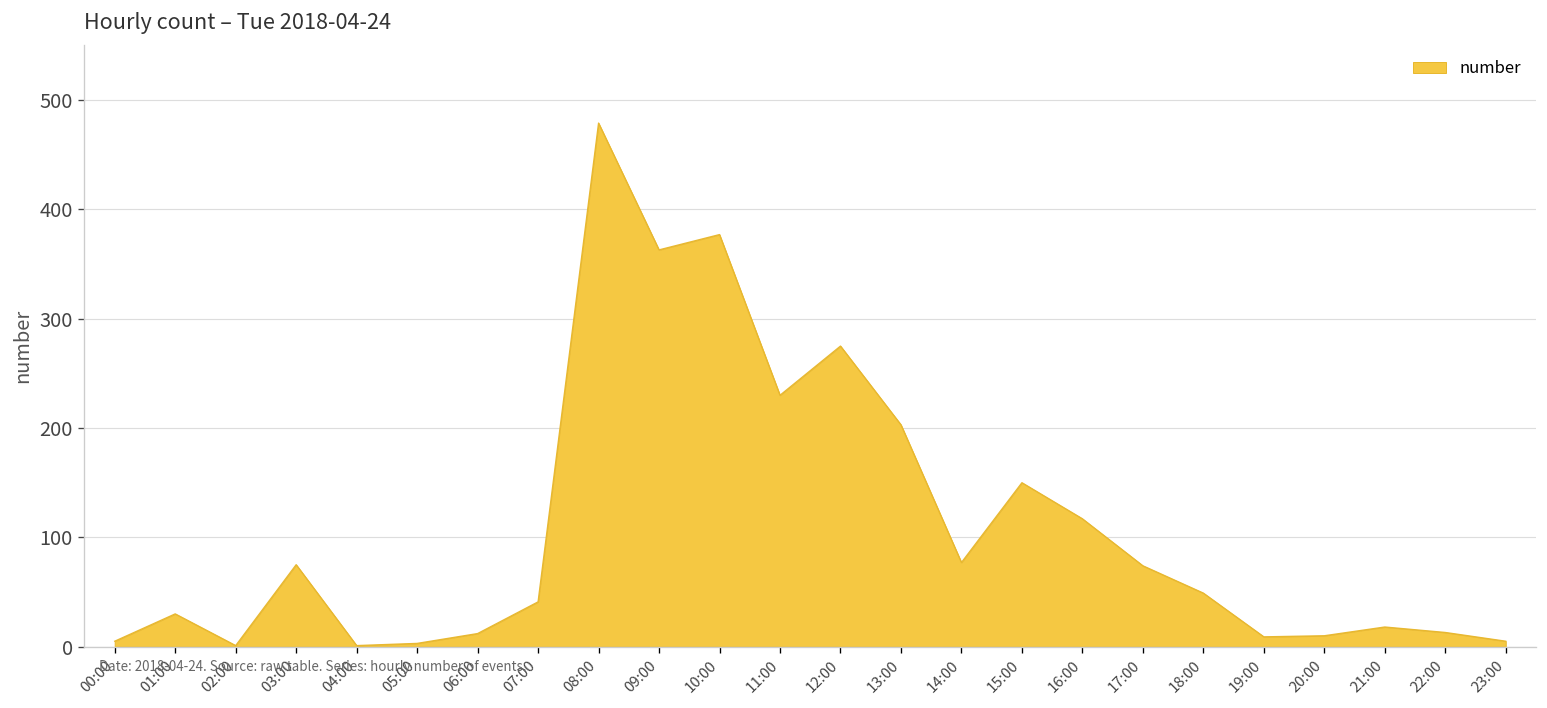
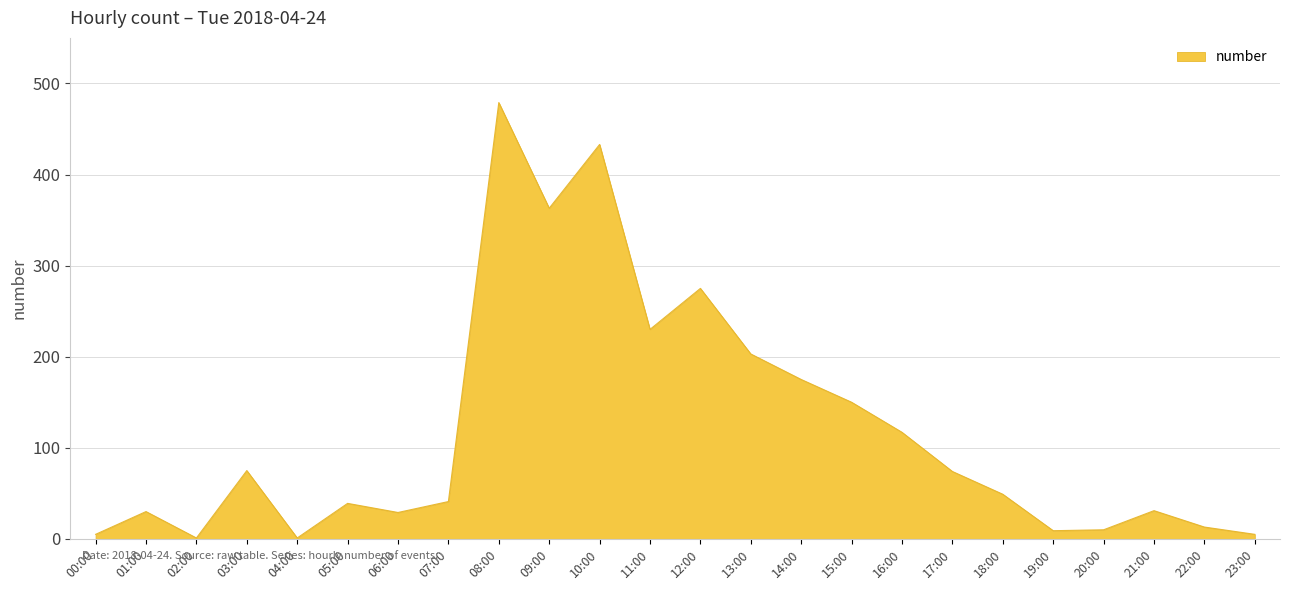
  {
    "00:00": 10,
    "01:00": 30,
    "02:00": 0,
    "03:00": 80,
    "04:00": 0,
-   "05:00": 0,
-   "06:00": 10,
+   "05:00": 40,
+   "06:00": 30,
    "07:00": 40,
    "08:00": 480,
    "09:00": 360,
-   "10:00": 380,
+   "10:00": 430,
    "11:00": 230,
    "12:00": 280,
    "13:00": 200,
-   "14:00": 80,
+   "14:00": 180,
    "15:00": 150,
    "16:00": 120,
    "17:00": 70,
    "18:00": 50,
    "19:00": 10,
    "20:00": 10,
-   "21:00": 20,
+   "21:00": 30,
    "22:00": 10,
    "23:00": 10
  }
